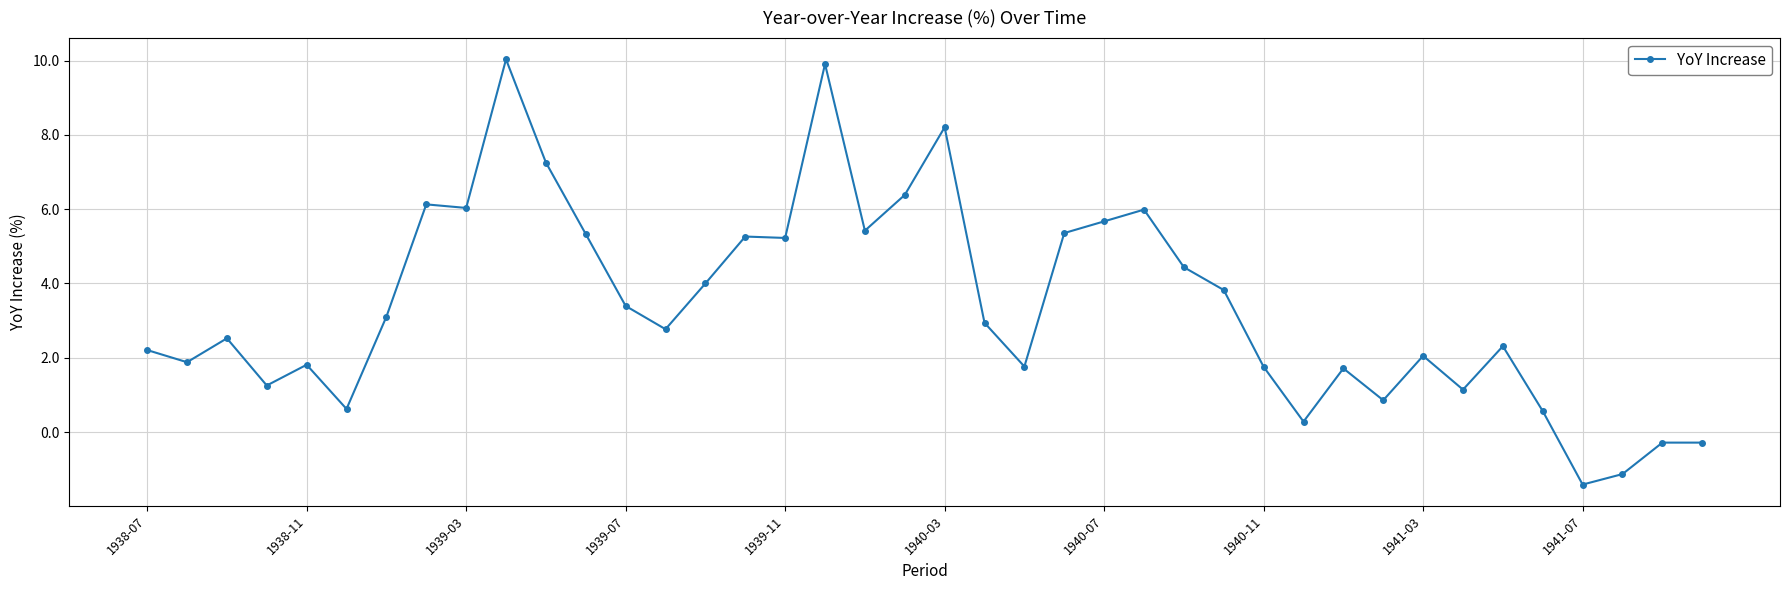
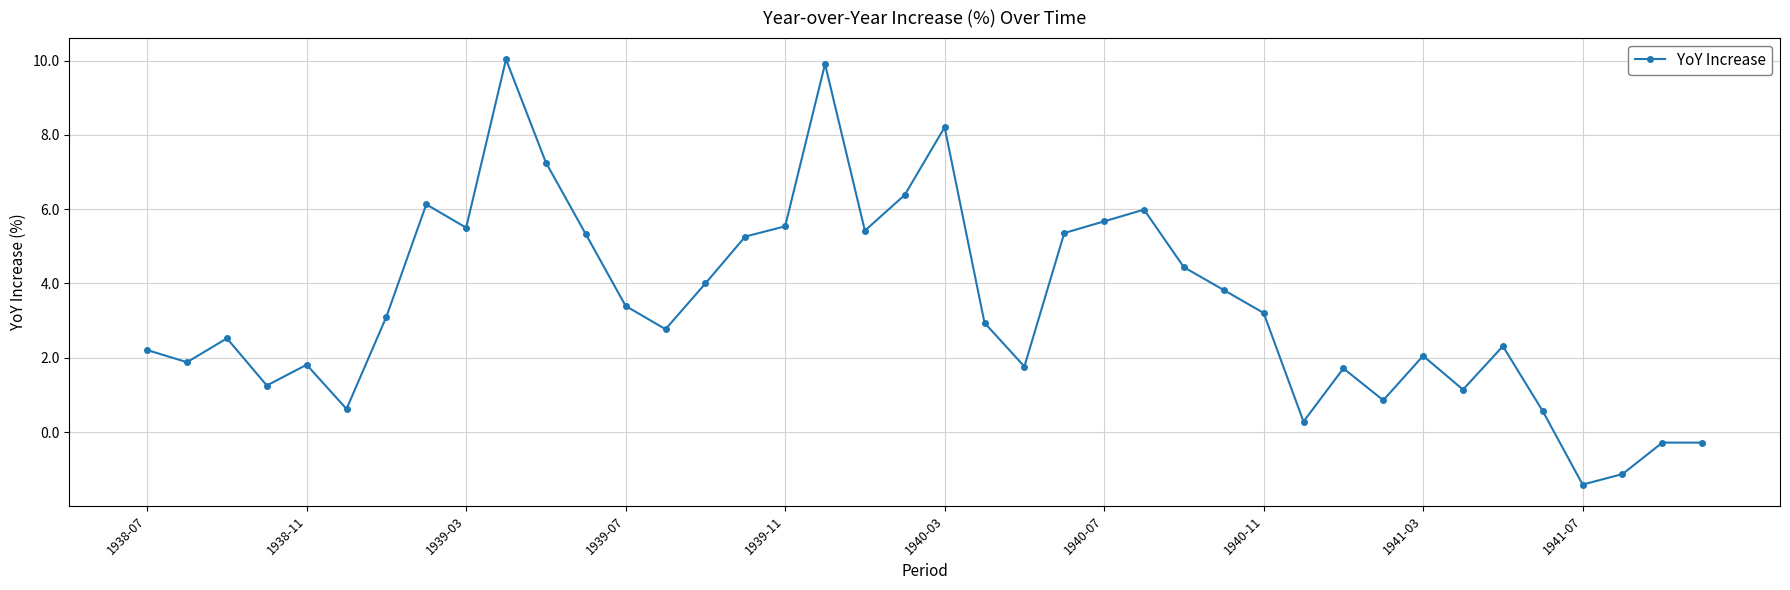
  {
    "1938-07": 2.2,
    "1938-11": 1.8,
-   "1939-03": 6.0,
+   "1939-03": 5.5,
    "1939-07": 3.4,
-   "1939-11": 5.2,
+   "1939-11": 5.5,
    "1940-03": 8.2,
    "1940-07": 5.7,
-   "1940-11": 1.8,
+   "1940-11": 3.2,
    "1941-03": 2.1,
    "1941-07": -1.4
  }
